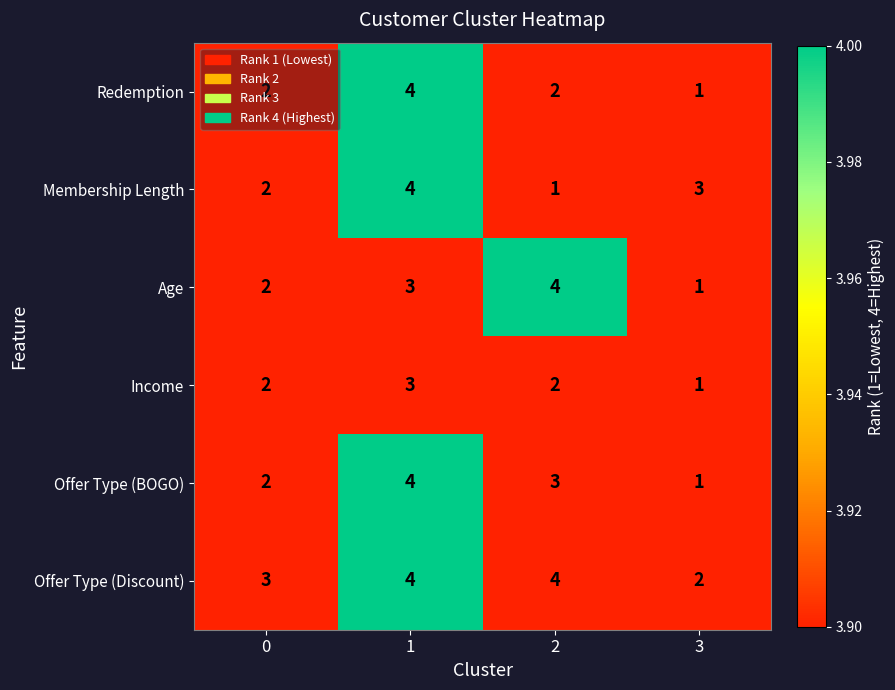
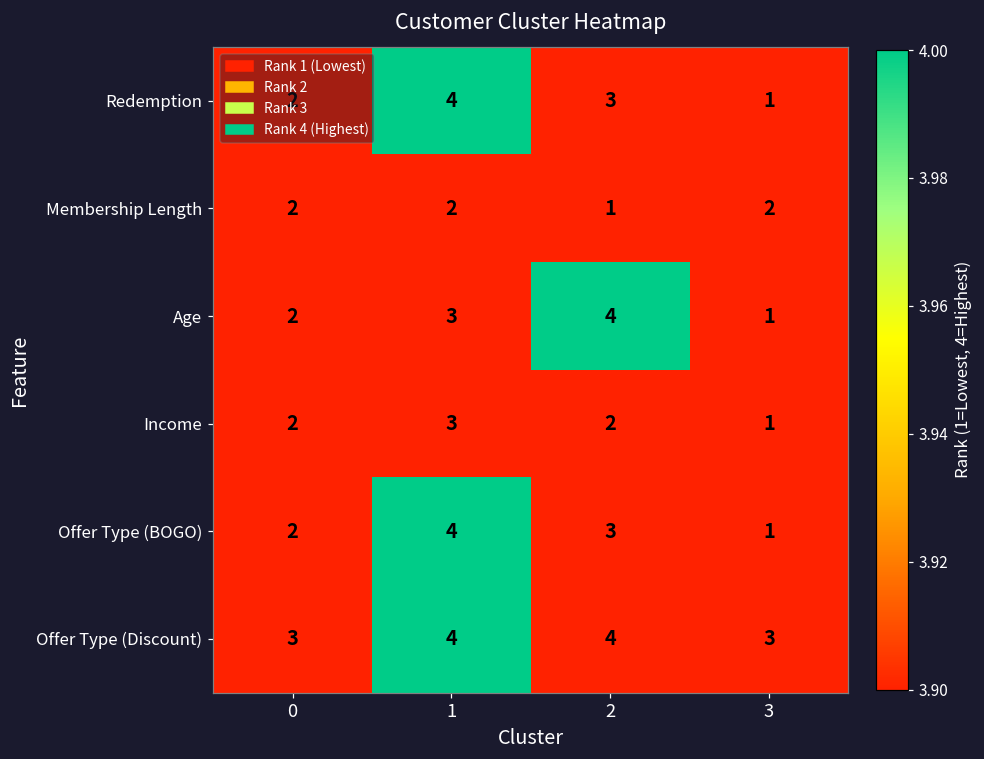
  {
    "Redemption": {
      "1": 4,
-     "2": 2,
+     "2": 3,
      "3": 1
    },
    "Membership Length": {
      "0": 2,
-     "1": 4,
+     "1": 2,
      "2": 1,
-     "3": 3
+     "3": 2
    },
    "Age": {
      "0": 2,
      "1": 3,
      "2": 4,
      "3": 1
    },
    "Income": {
      "0": 2,
      "1": 3,
      "2": 2,
      "3": 1
    },
    "Offer Type (BOGO)": {
      "0": 2,
      "1": 4,
      "2": 3,
      "3": 1
    },
    "Offer Type (Discount)": {
      "0": 3,
      "1": 4,
      "2": 4,
-     "3": 2
+     "3": 3
    }
  }
